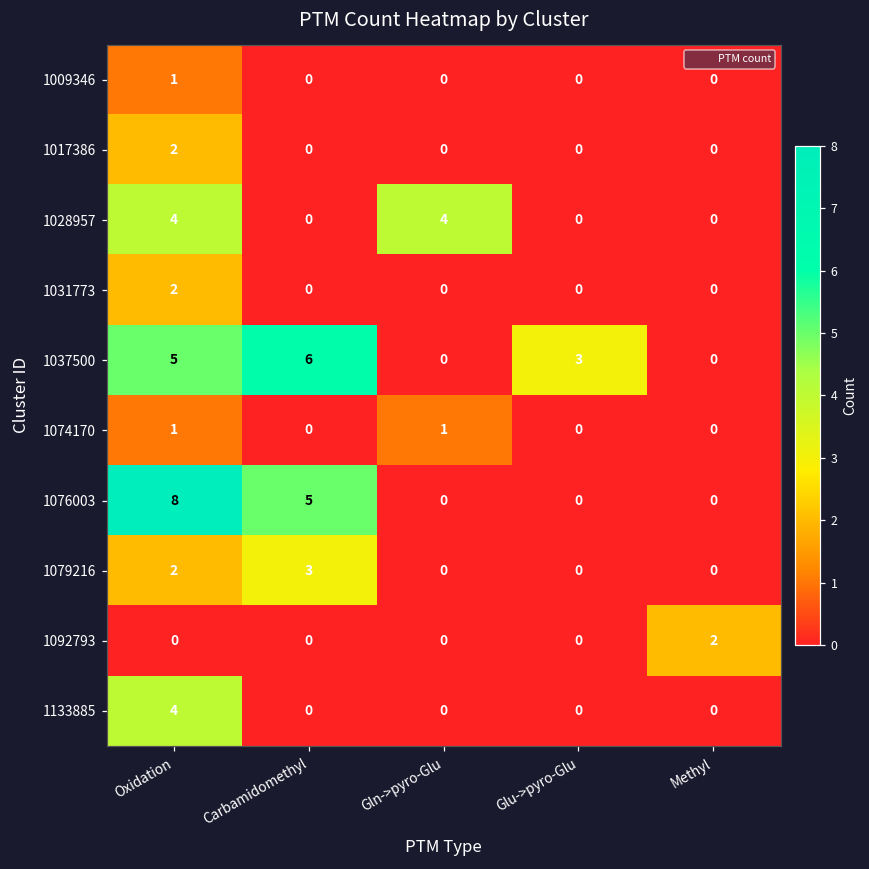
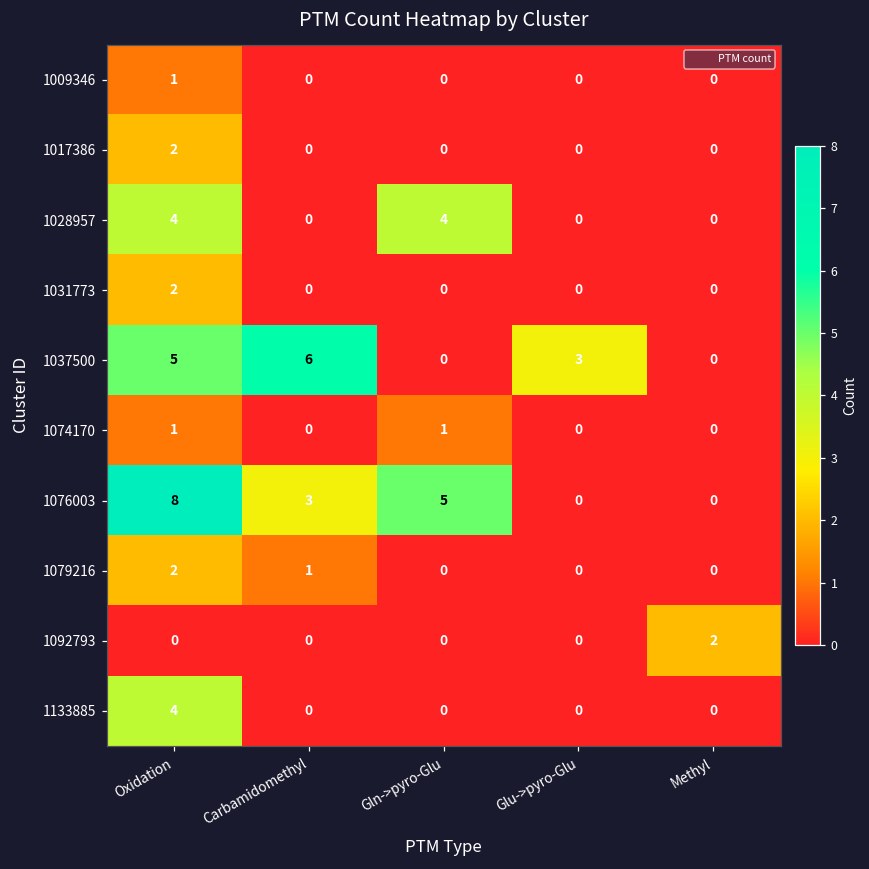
  {
    "1009346": {
      "Oxidation": 1,
      "Carbamidomethyl": 0,
      "Gln->pyro-Glu": 0,
      "Glu->pyro-Glu": 0,
      "Methyl": 0
    },
    "1017386": {
      "Oxidation": 2,
      "Carbamidomethyl": 0,
      "Gln->pyro-Glu": 0,
      "Glu->pyro-Glu": 0,
      "Methyl": 0
    },
    "1028957": {
      "Oxidation": 4,
      "Carbamidomethyl": 0,
      "Gln->pyro-Glu": 4,
      "Glu->pyro-Glu": 0,
      "Methyl": 0
    },
    "1031773": {
      "Oxidation": 2,
      "Carbamidomethyl": 0,
      "Gln->pyro-Glu": 0,
      "Glu->pyro-Glu": 0,
      "Methyl": 0
    },
    "1037500": {
      "Oxidation": 5,
      "Carbamidomethyl": 6,
      "Gln->pyro-Glu": 0,
      "Glu->pyro-Glu": 3,
      "Methyl": 0
    },
    "1074170": {
      "Oxidation": 1,
      "Carbamidomethyl": 0,
      "Gln->pyro-Glu": 1,
      "Glu->pyro-Glu": 0,
      "Methyl": 0
    },
    "1076003": {
      "Oxidation": 8,
-     "Carbamidomethyl": 5,
-     "Gln->pyro-Glu": 0,
+     "Carbamidomethyl": 3,
+     "Gln->pyro-Glu": 5,
      "Glu->pyro-Glu": 0,
      "Methyl": 0
    },
    "1079216": {
      "Oxidation": 2,
-     "Carbamidomethyl": 3,
+     "Carbamidomethyl": 1,
      "Gln->pyro-Glu": 0,
      "Glu->pyro-Glu": 0,
      "Methyl": 0
    },
    "1092793": {
      "Oxidation": 0,
      "Carbamidomethyl": 0,
      "Gln->pyro-Glu": 0,
      "Glu->pyro-Glu": 0,
      "Methyl": 2
    },
    "1133885": {
      "Oxidation": 4,
      "Carbamidomethyl": 0,
      "Gln->pyro-Glu": 0,
      "Glu->pyro-Glu": 0,
      "Methyl": 0
    }
  }
